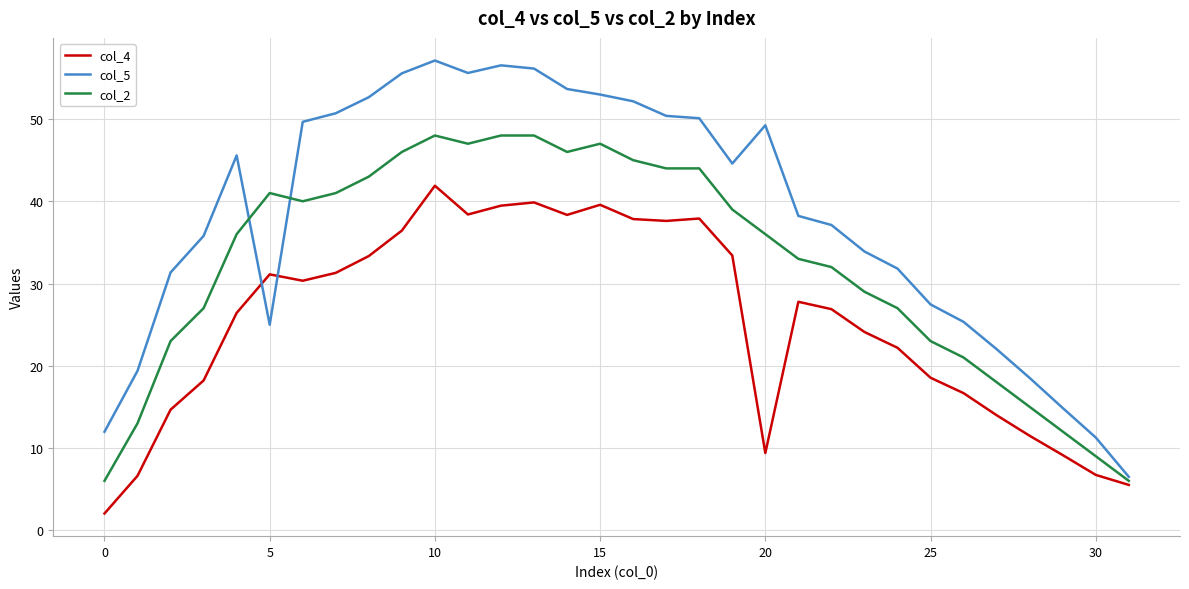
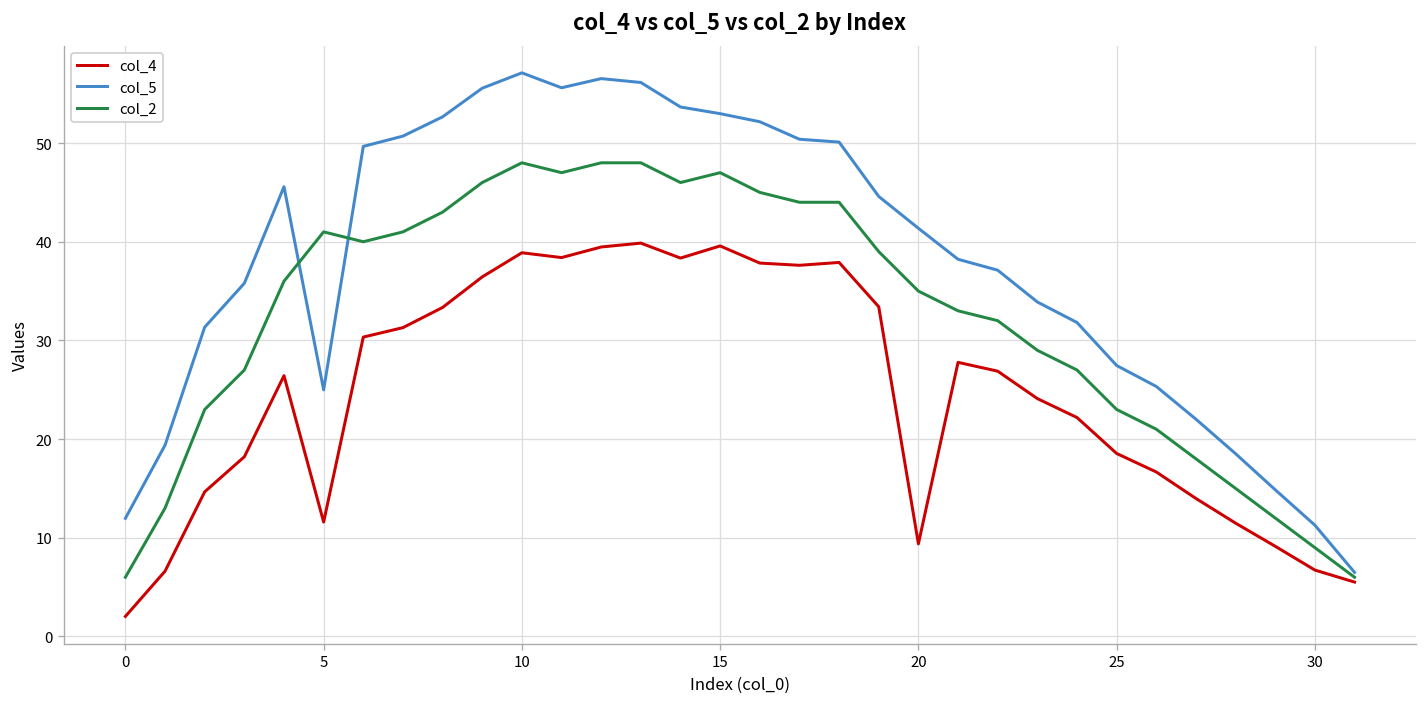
  {
    "col_4": {
      "0": 2,
-     "5": 31,
-     "10": 42,
+     "5": 12,
+     "10": 39,
      "15": 40,
      "20": 9,
      "25": 19,
      "30": 7
    },
    "col_5": {
      "0": 12,
      "5": 25,
      "10": 57,
      "15": 53,
-     "20": 49,
+     "20": 41,
      "25": 27,
      "30": 11
    },
    "col_2": {
      "0": 6,
      "5": 41,
      "10": 48,
      "15": 47,
-     "20": 36,
+     "20": 35,
      "25": 23,
      "30": 9
    }
  }
